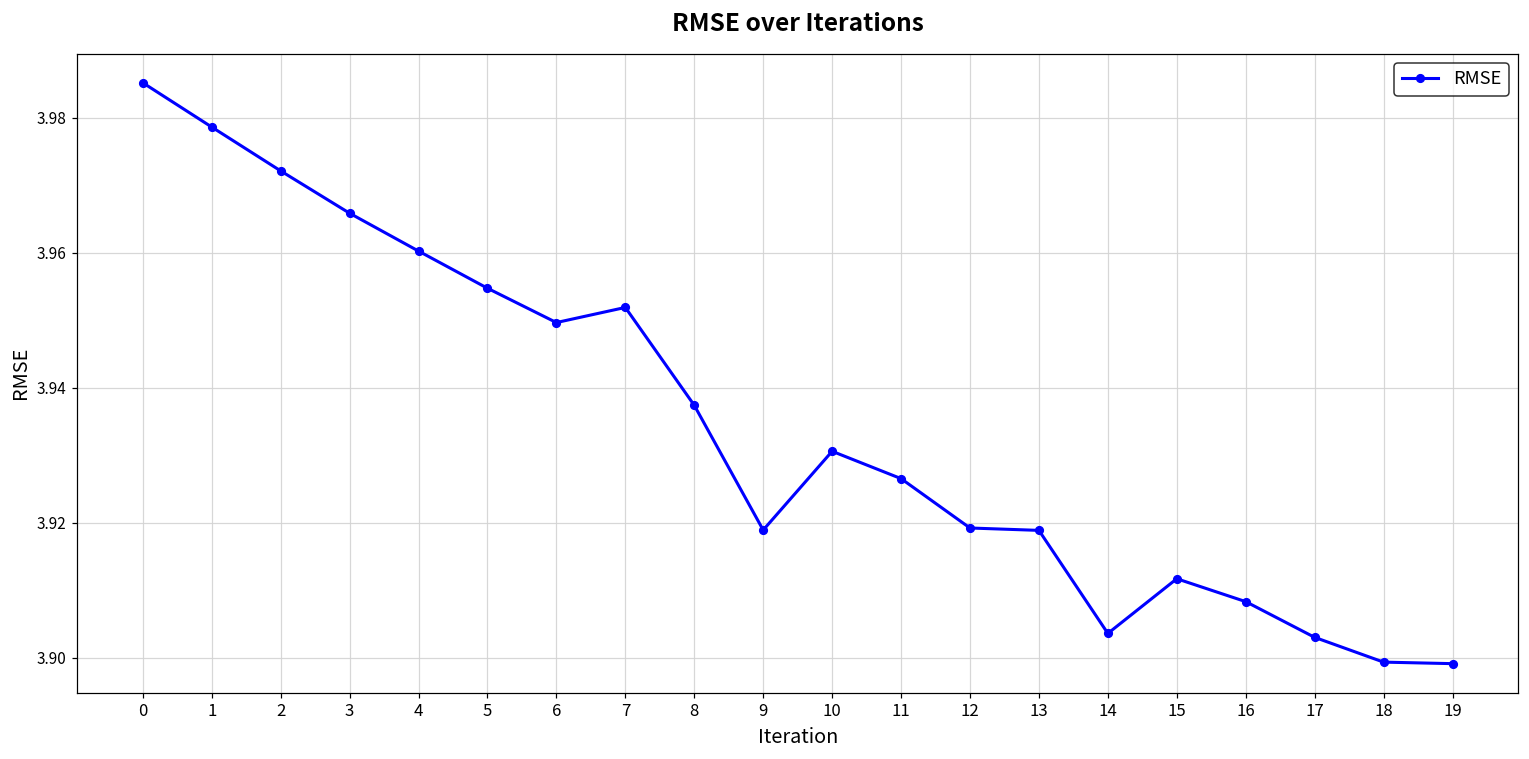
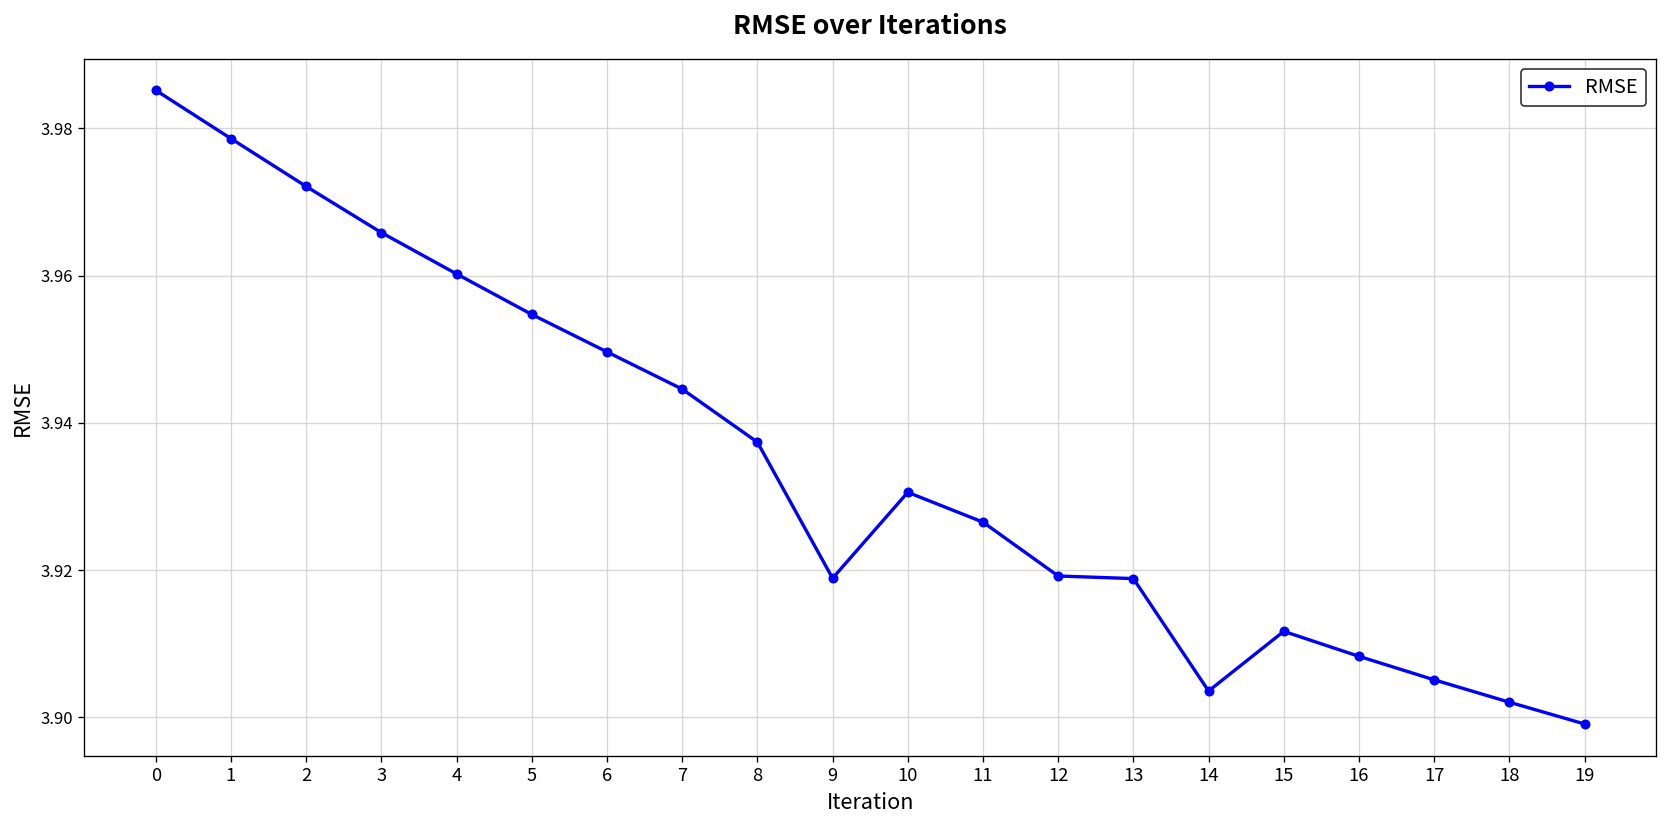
  {
    "0": 3.985,
    "1": 3.979,
    "2": 3.972,
    "3": 3.966,
    "4": 3.960,
    "5": 3.955,
    "6": 3.950,
-   "7": 3.952,
+   "7": 3.945,
    "8": 3.937,
    "9": 3.919,
    "10": 3.931,
    "11": 3.927,
    "12": 3.919,
    "13": 3.919,
    "14": 3.904,
    "15": 3.912,
    "16": 3.908,
-   "17": 3.903,
-   "18": 3.899,
+   "17": 3.905,
+   "18": 3.902,
    "19": 3.899
  }
